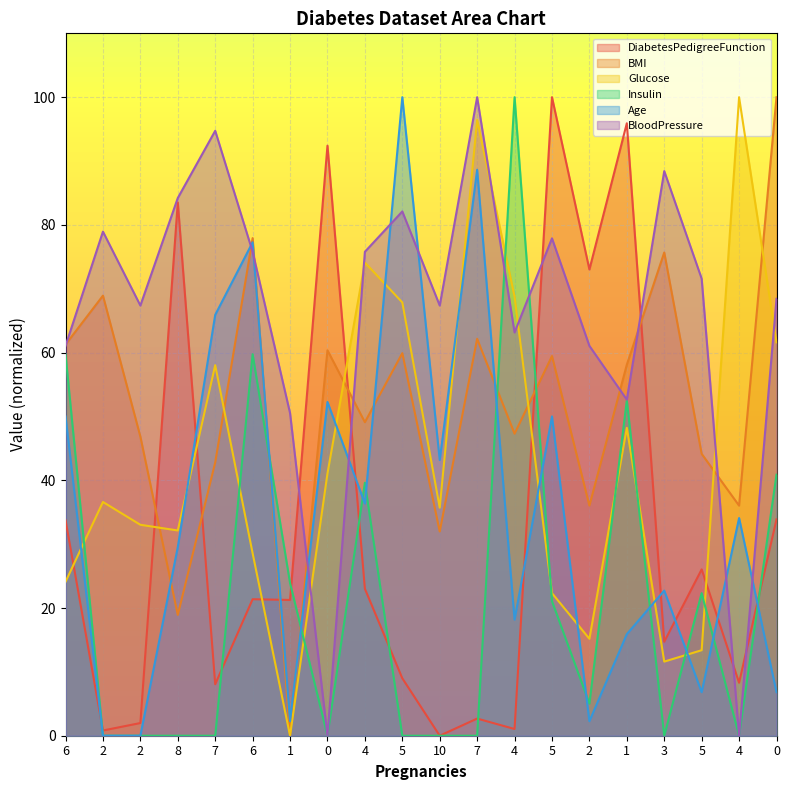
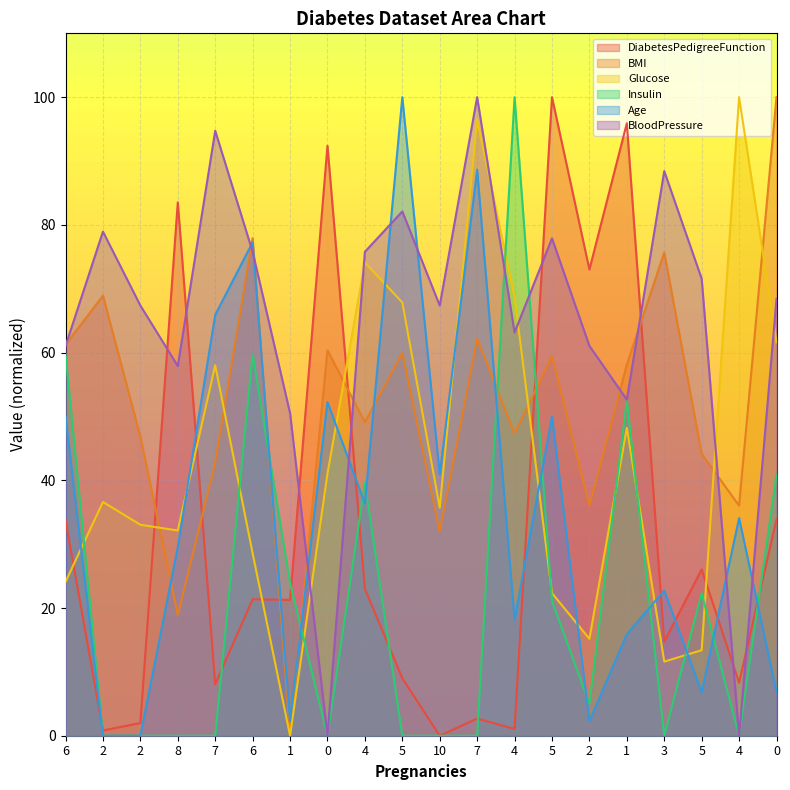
  {
    "Insulin": {
      "8": 0,
      "3": 0
    },
    "Age": {
      "8": 30,
-     "10": 43,
+     "10": 41,
      "3": 23
    },
    "BloodPressure": {
-     "8": 84,
+     "8": 58,
      "10": 67,
      "3": 88
    }
  }
